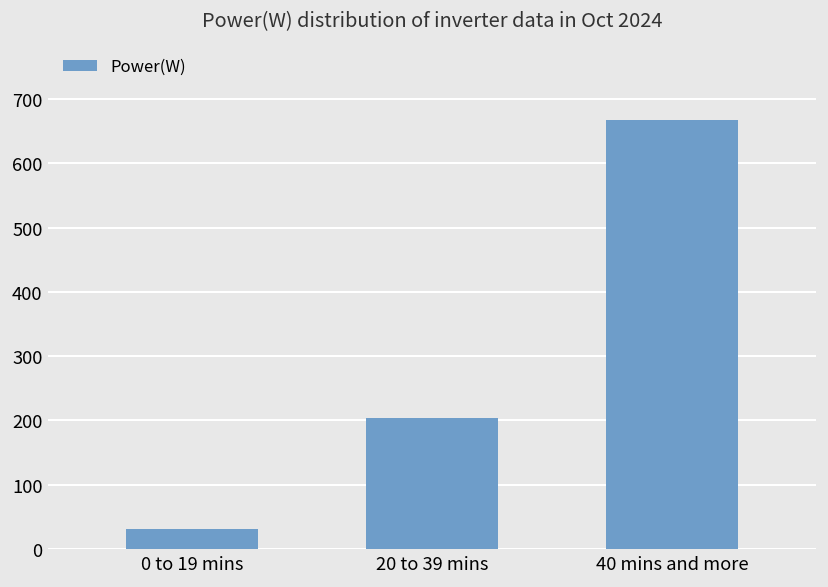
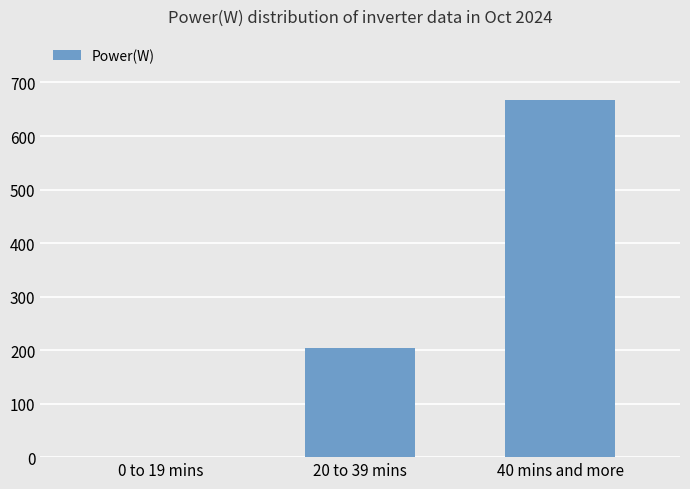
  {
-   "0 to 19 mins": 30,
+   "0 to 19 mins": 0,
    "20 to 39 mins": 200,
    "40 mins and more": 670
  }
